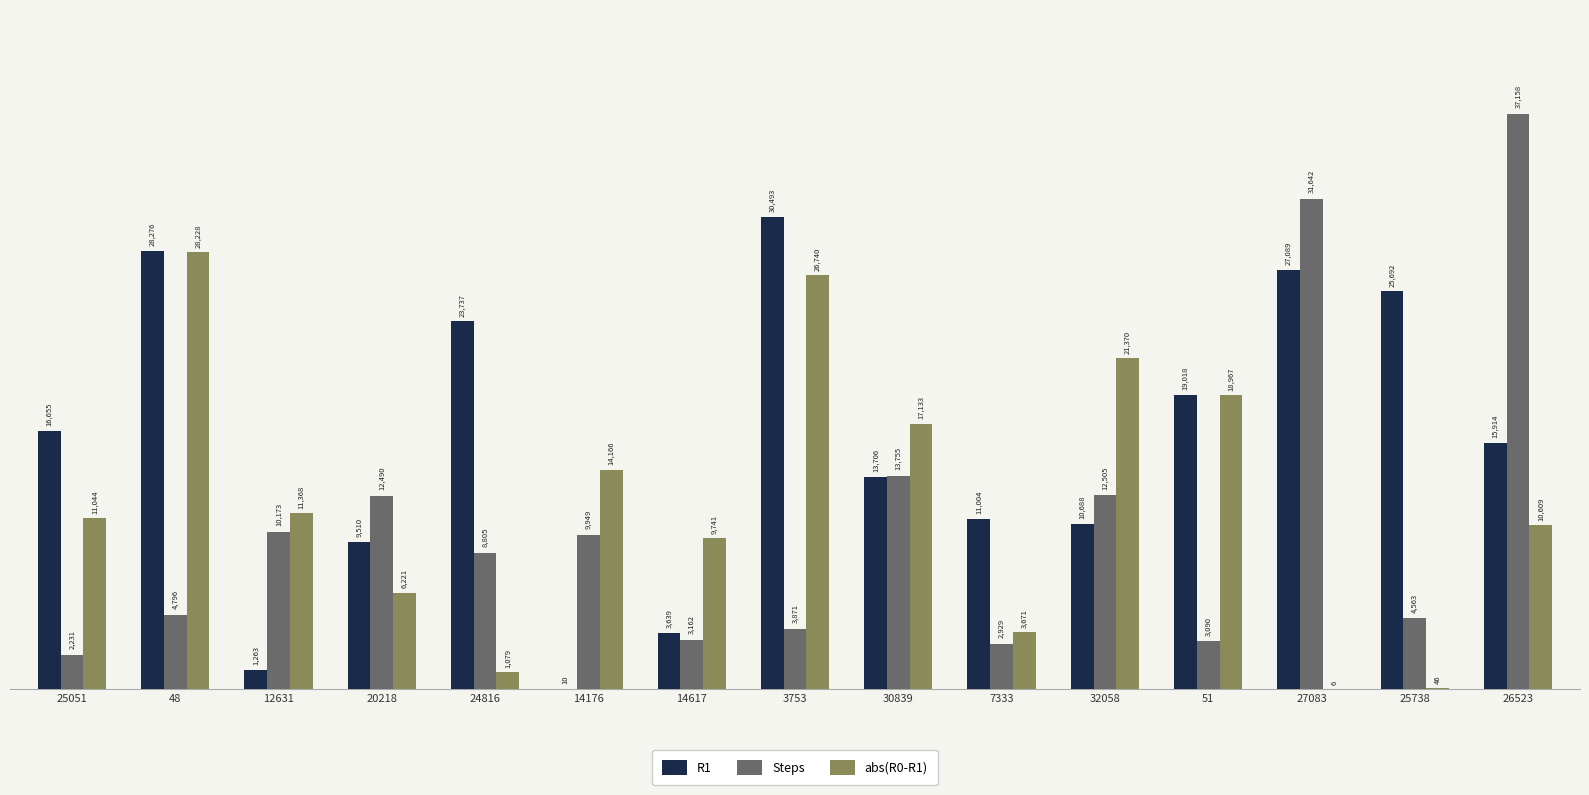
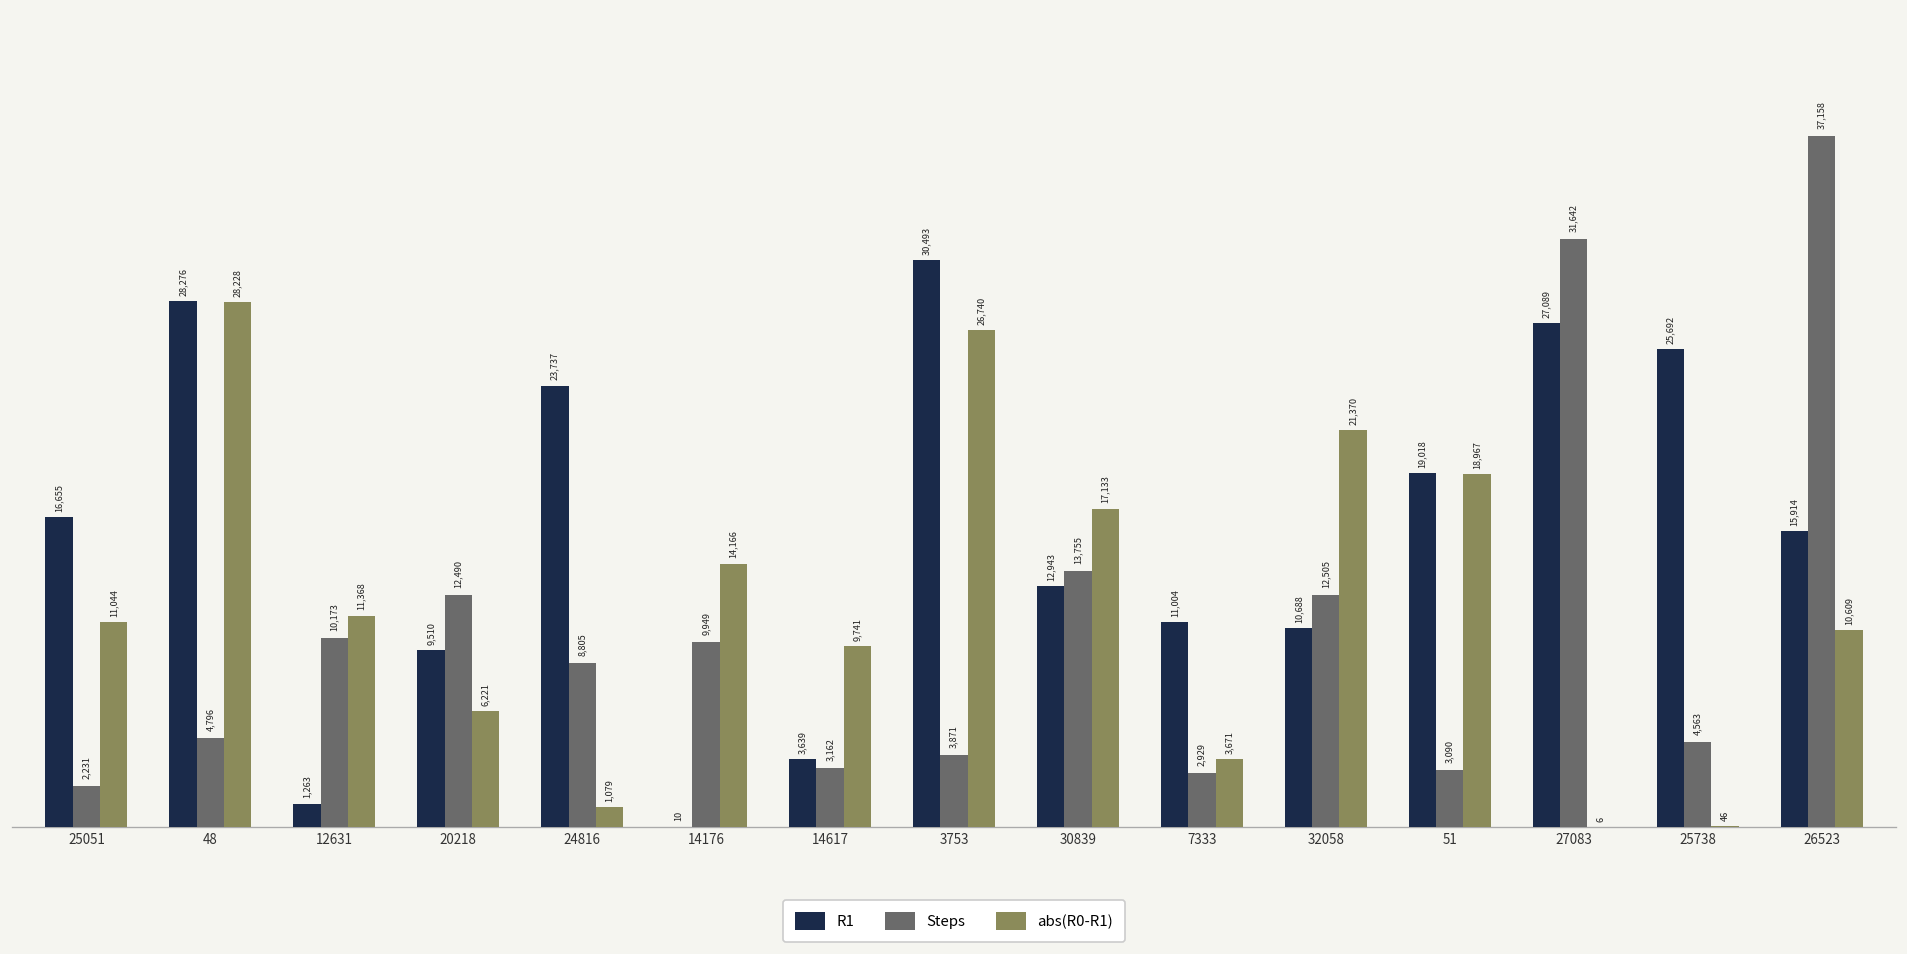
  {
    "R1": {
      "25051": "16,655",
      "48": "28,276",
      "12631": "1,263",
      "20218": "9,510",
      "24816": "23,737",
      "14176": "10",
      "14617": "3,639",
      "3753": "30,493",
-     "30839": "13,706",
+     "30839": "12,943",
      "7333": "11,004",
      "32058": "10,688",
      "51": "19,018",
      "27083": "27,089",
      "25738": "25,692",
      "26523": "15,914"
    }
  }
